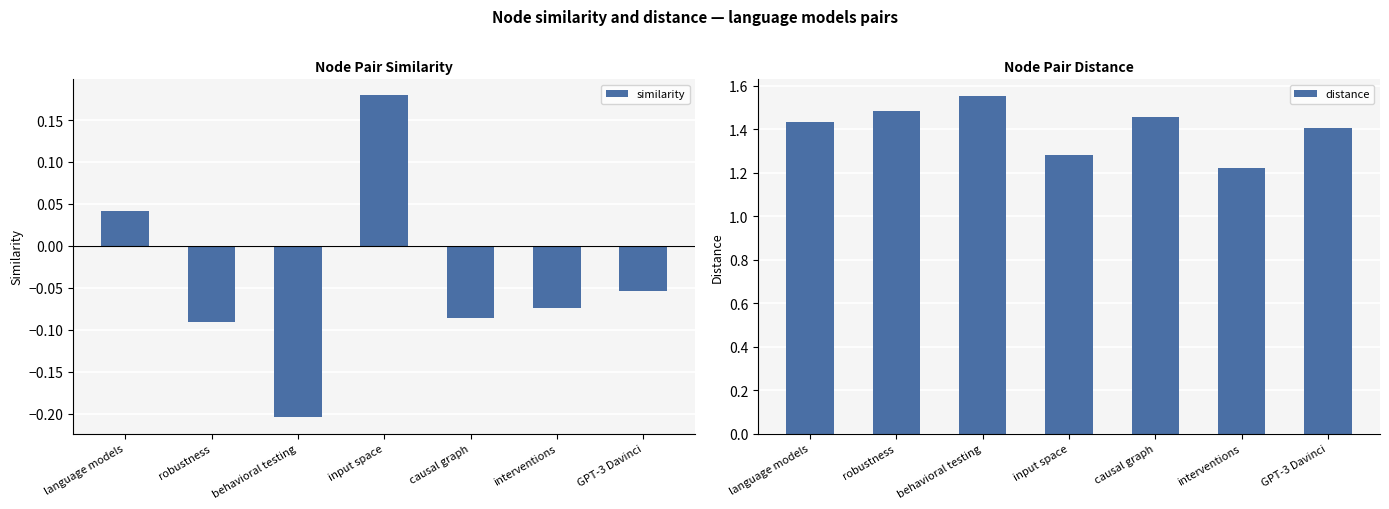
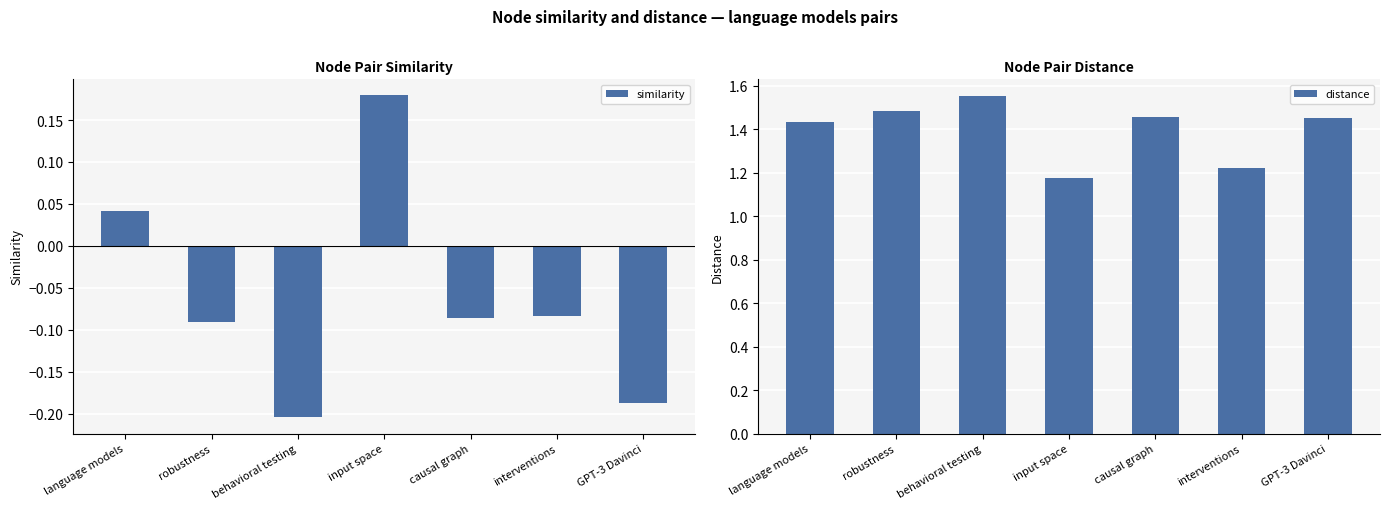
  {
    "Node Pair Similarity": {
      "language models": 0.04,
      "robustness": -0.09,
      "behavioral testing": -0.20,
      "input space": 0.18,
      "causal graph": -0.09,
-     "interventions": -0.07,
-     "GPT-3 Davinci": -0.05
+     "interventions": -0.08,
+     "GPT-3 Davinci": -0.19
    },
    "Node Pair Distance": {
      "language models": 1.43,
      "robustness": 1.48,
      "behavioral testing": 1.55,
-     "input space": 1.28,
+     "input space": 1.18,
      "causal graph": 1.46,
      "interventions": 1.22,
-     "GPT-3 Davinci": 1.41
+     "GPT-3 Davinci": 1.45
    }
  }
